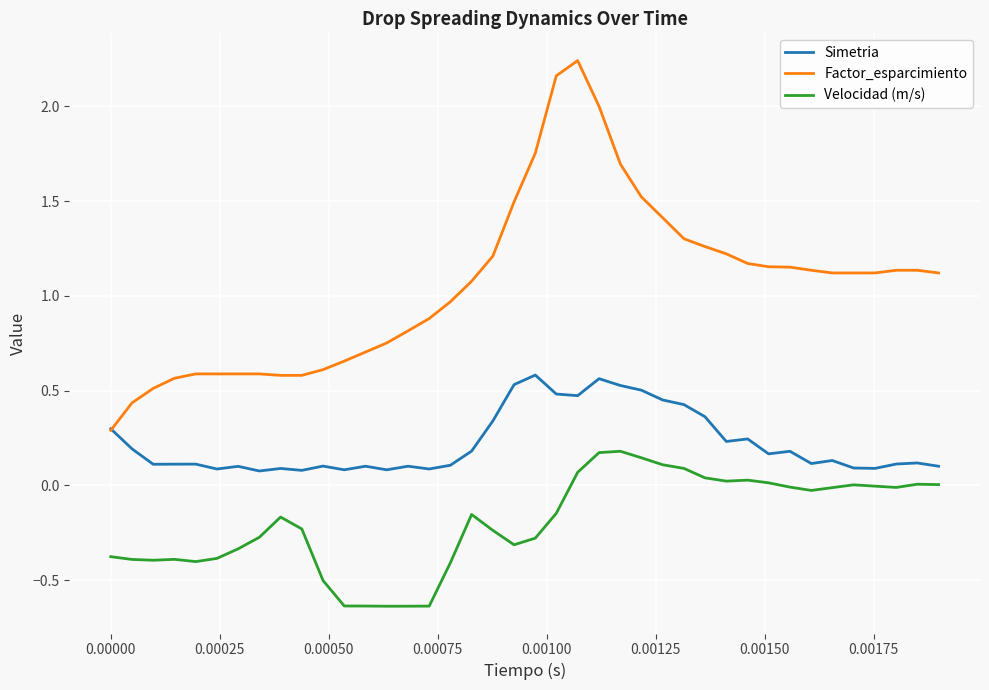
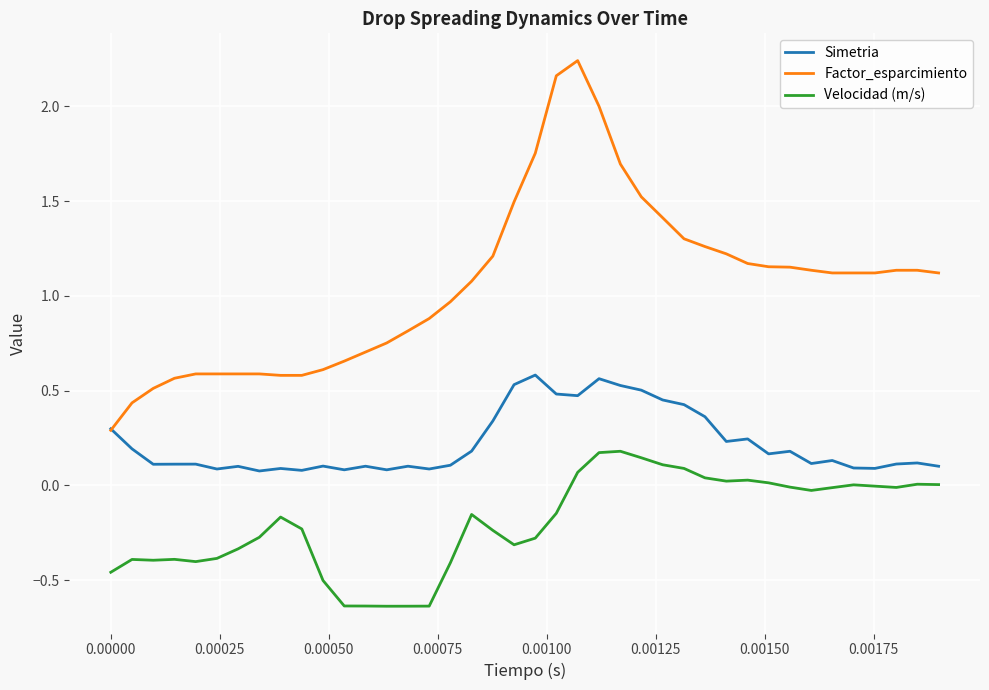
  {
    "Velocidad (m/s)": {
-     "0.00000": -0.38
+     "0.00000": -0.46
    }
  }
